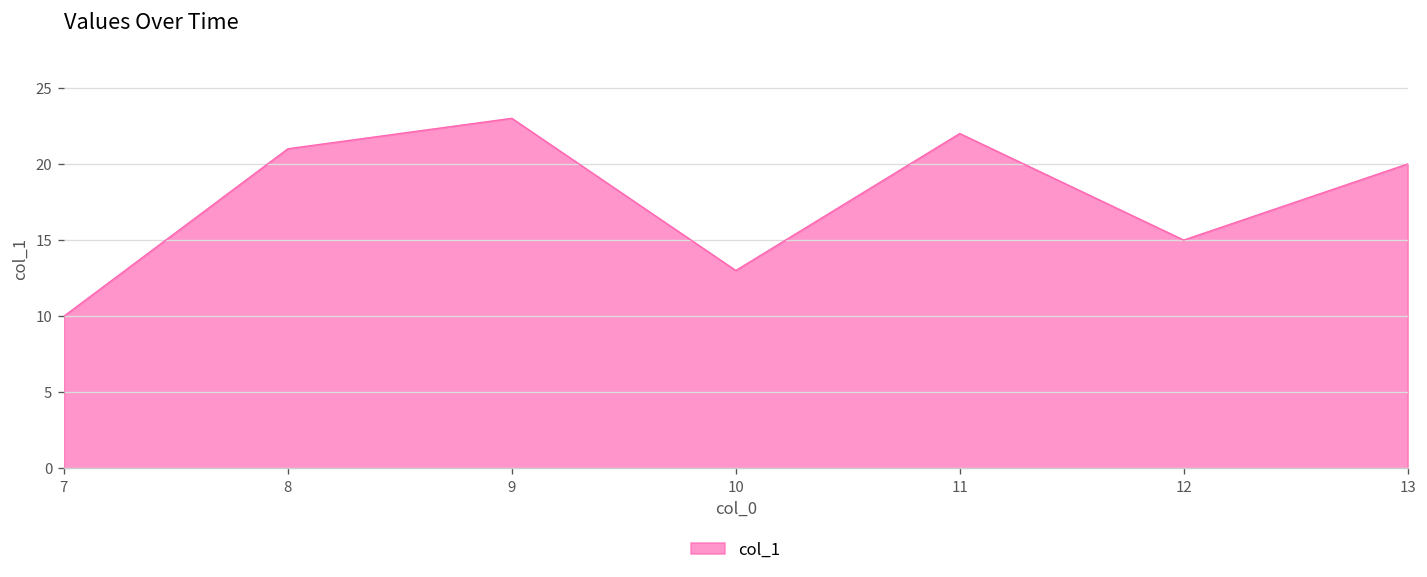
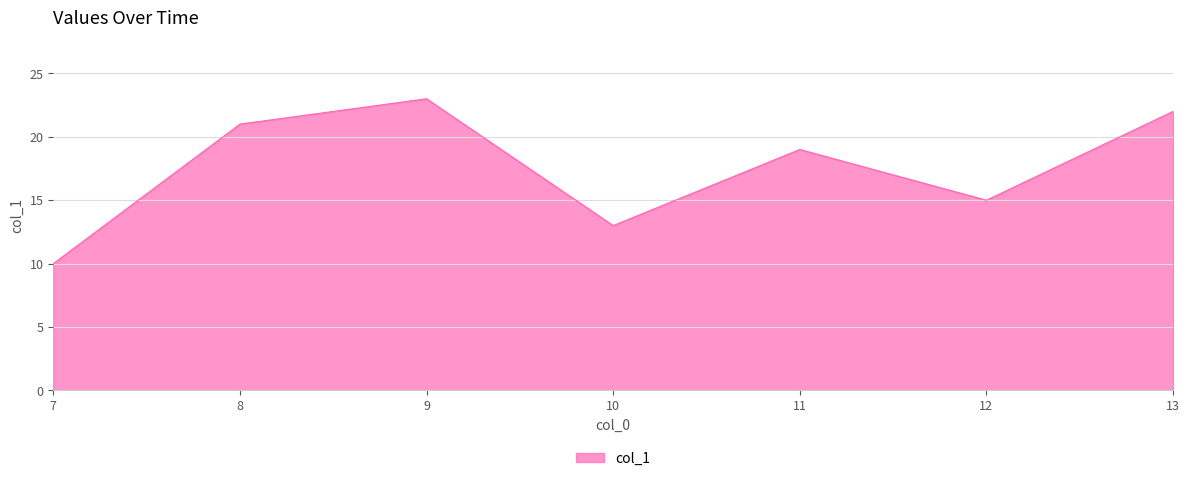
  {
    "7": 10,
    "8": 21,
    "9": 23,
    "10": 13,
-   "11": 22,
+   "11": 19,
    "12": 15,
-   "13": 20
+   "13": 22
  }
